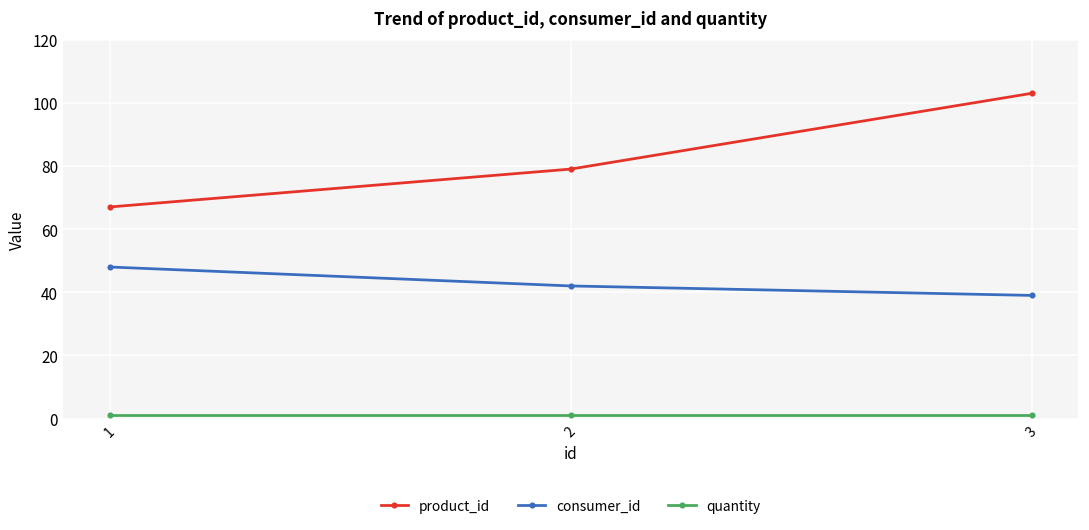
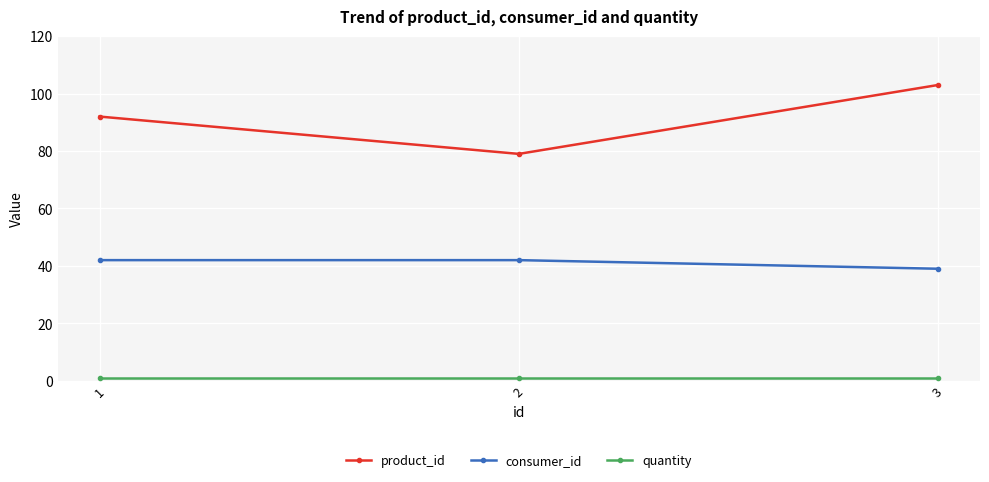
  {
    "product_id": {
-     "1": 67,
+     "1": 92,
      "2": 79,
      "3": 103
    },
    "consumer_id": {
-     "1": 48,
+     "1": 42,
      "2": 42,
      "3": 39
    },
    "quantity": {
      "1": 1,
      "2": 1,
      "3": 1
    }
  }
